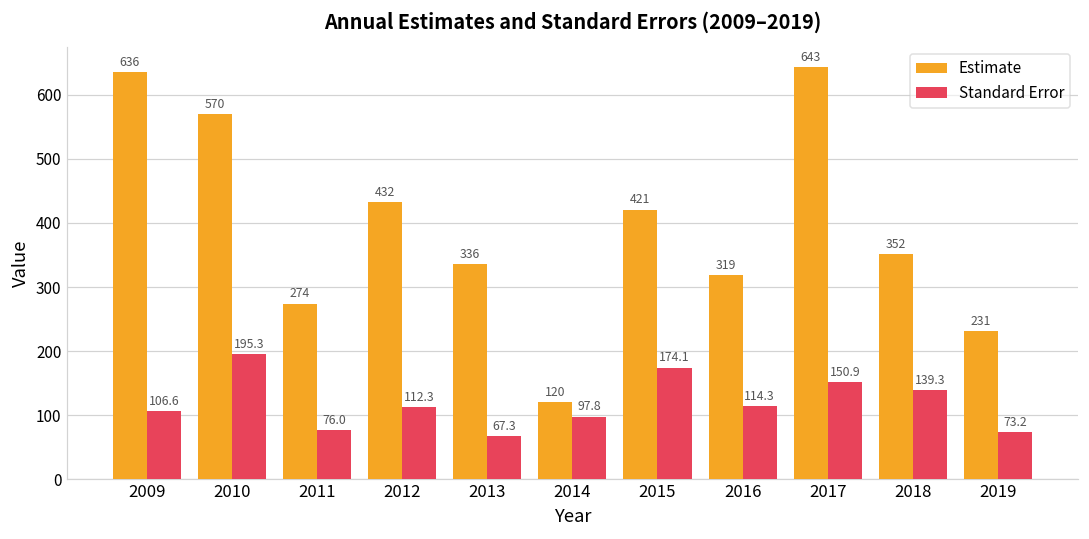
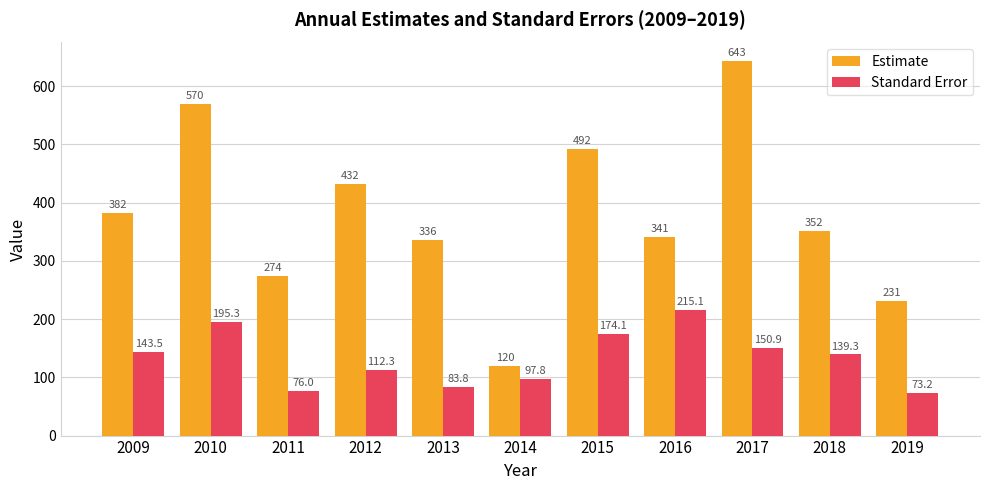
  {
    "Estimate": {
-     "2009": 636,
+     "2009": 382,
      "2010": 570,
      "2011": 274,
      "2012": 432,
      "2013": 336,
      "2014": 120,
-     "2015": 421,
-     "2016": 319,
+     "2015": 492,
+     "2016": 341,
      "2017": 643,
      "2018": 352,
      "2019": 231
    },
    "Standard Error": {
-     "2009": 106.6,
+     "2009": 143.5,
      "2010": 195.3,
      "2011": 76.0,
      "2012": 112.3,
-     "2013": 67.3,
+     "2013": 83.8,
      "2014": 97.8,
      "2015": 174.1,
-     "2016": 114.3,
+     "2016": 215.1,
      "2017": 150.9,
      "2018": 139.3,
      "2019": 73.2
    }
  }
